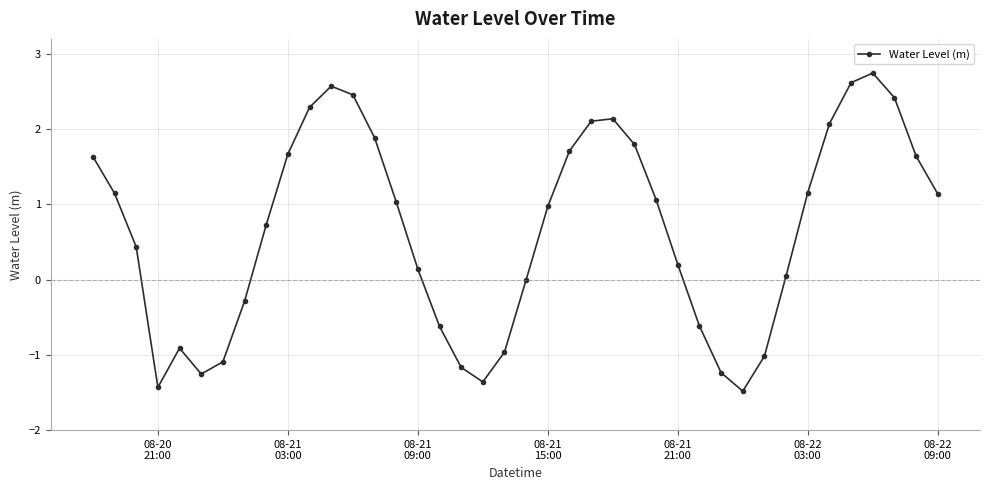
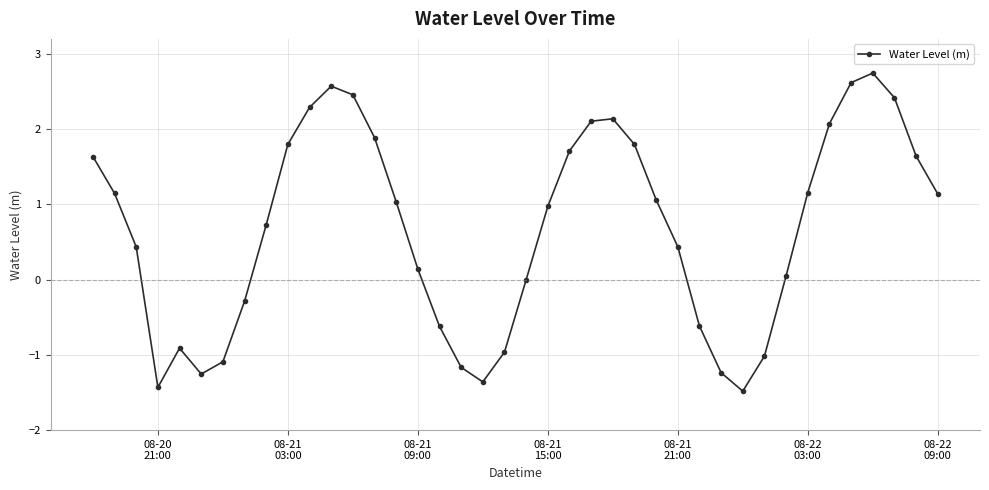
  {
    "08-20 21:00": -1.4,
-   "08-21 03:00": 1.7,
+   "08-21 03:00": 1.8,
    "08-21 09:00": 0.1,
    "08-21 15:00": 1.0,
-   "08-21 21:00": 0.2,
+   "08-21 21:00": 0.4,
    "08-22 03:00": 1.2,
    "08-22 09:00": 1.1
  }
